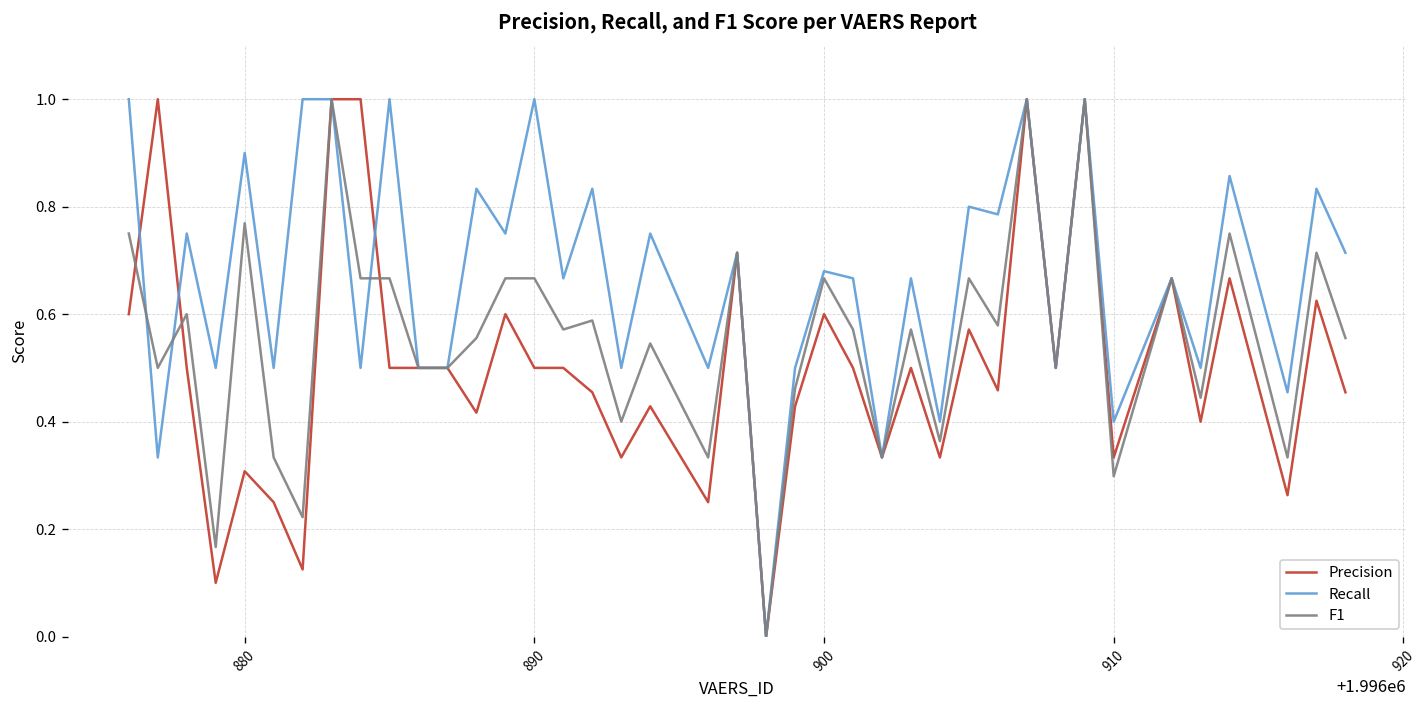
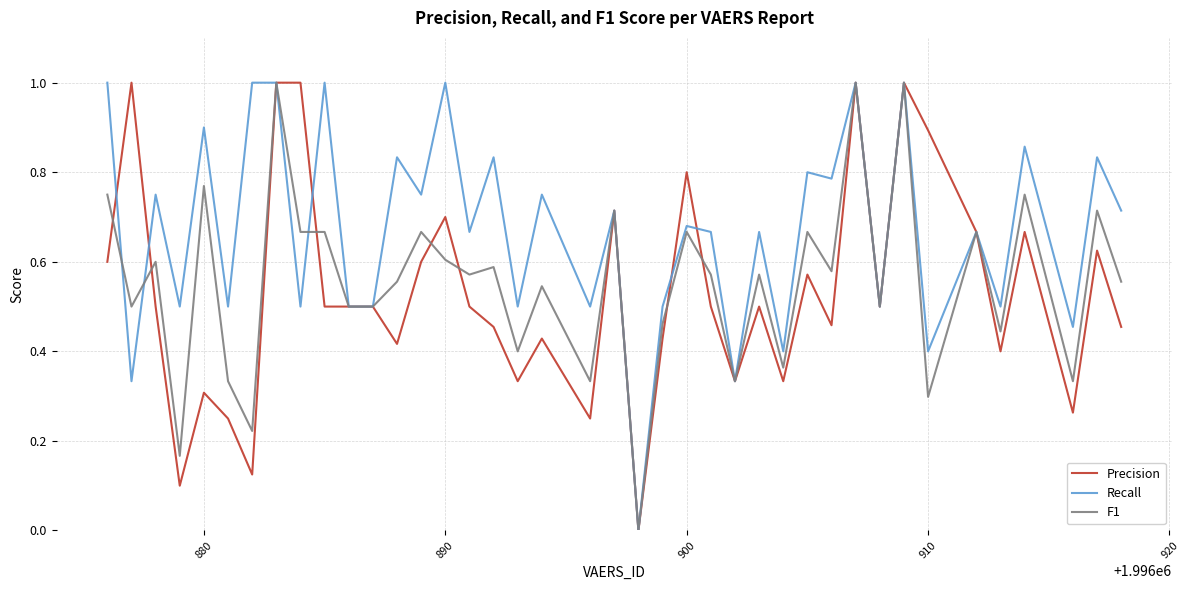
  {
    "Precision": {
      "880": 0.31,
-     "890": 0.5,
-     "900": 0.6,
-     "910": 0.33
+     "890": 0.7,
+     "900": 0.8,
+     "910": 0.89
    },
    "Recall": {
      "880": 0.90,
      "890": 1.00,
      "900": 0.68,
      "910": 0.40
    },
    "F1": {
      "880": 0.77,
-     "890": 0.67,
+     "890": 0.60,
      "900": 0.67,
      "910": 0.30
    }
  }
